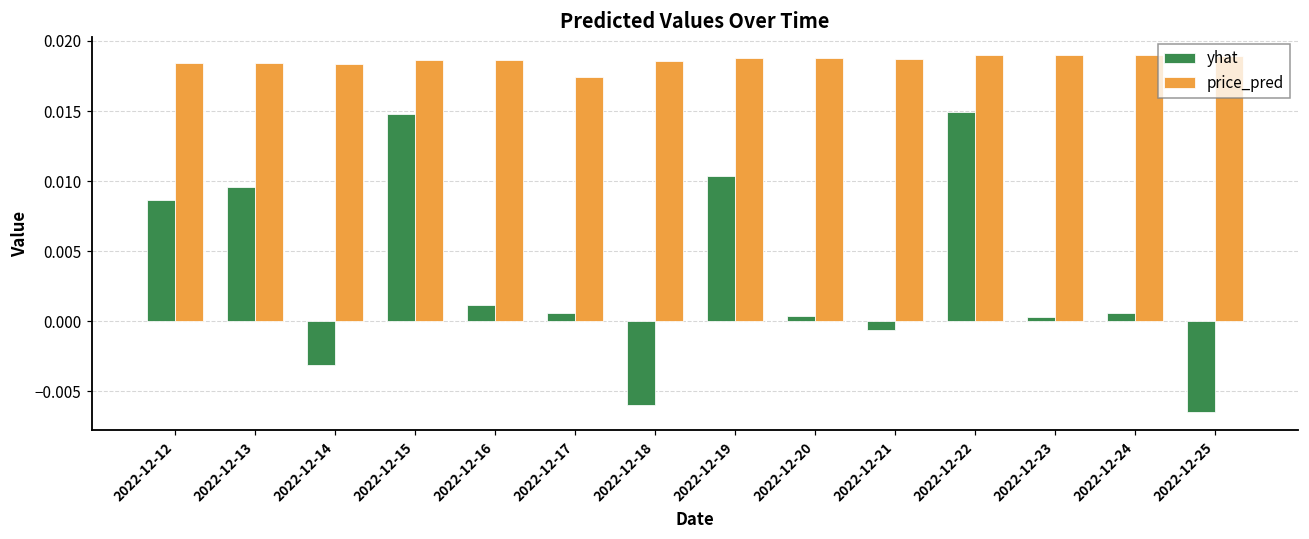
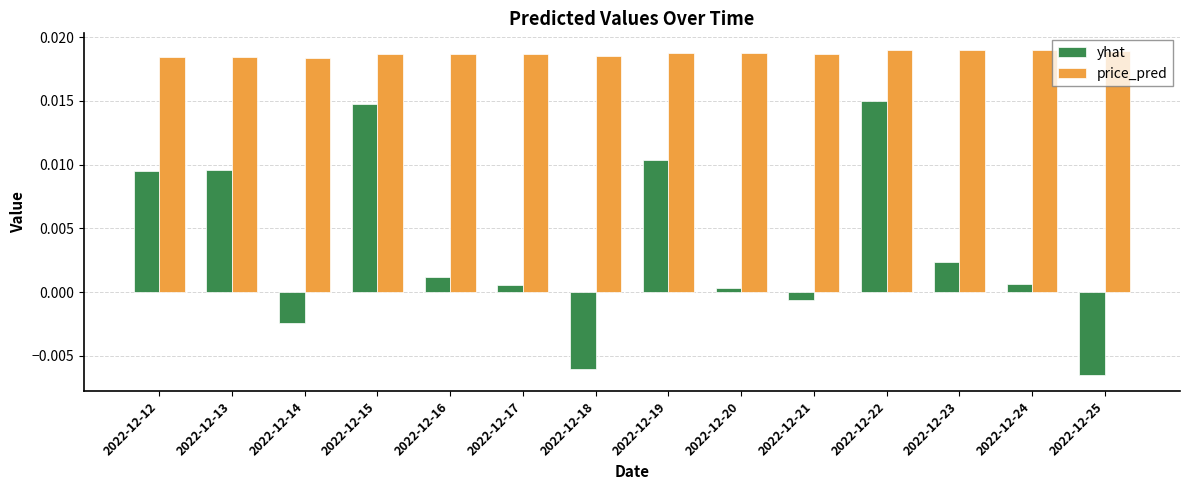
  {
    "yhat": {
-     "2022-12-12": 0.0086,
+     "2022-12-12": 0.0095,
      "2022-12-13": 0.0096,
-     "2022-12-14": -0.0031,
+     "2022-12-14": -0.0024,
      "2022-12-15": 0.0148,
      "2022-12-16": 0.0012,
      "2022-12-17": 0.0006,
      "2022-12-18": -0.0060,
      "2022-12-19": 0.0104,
      "2022-12-20": 0.0004,
      "2022-12-21": -0.0007,
      "2022-12-22": 0.0150,
-     "2022-12-23": 0.0003,
+     "2022-12-23": 0.0023,
      "2022-12-24": 0.0006,
      "2022-12-25": -0.0065
    },
    "price_pred": {
      "2022-12-12": 0.0184,
      "2022-12-13": 0.0184,
      "2022-12-14": 0.0184,
      "2022-12-15": 0.0187,
      "2022-12-16": 0.0187,
-     "2022-12-17": 0.0174,
+     "2022-12-17": 0.0187,
      "2022-12-18": 0.0186,
      "2022-12-19": 0.0188,
      "2022-12-20": 0.0188,
      "2022-12-21": 0.0187,
      "2022-12-22": 0.0190,
      "2022-12-23": 0.0190,
      "2022-12-24": 0.0190
    }
  }
